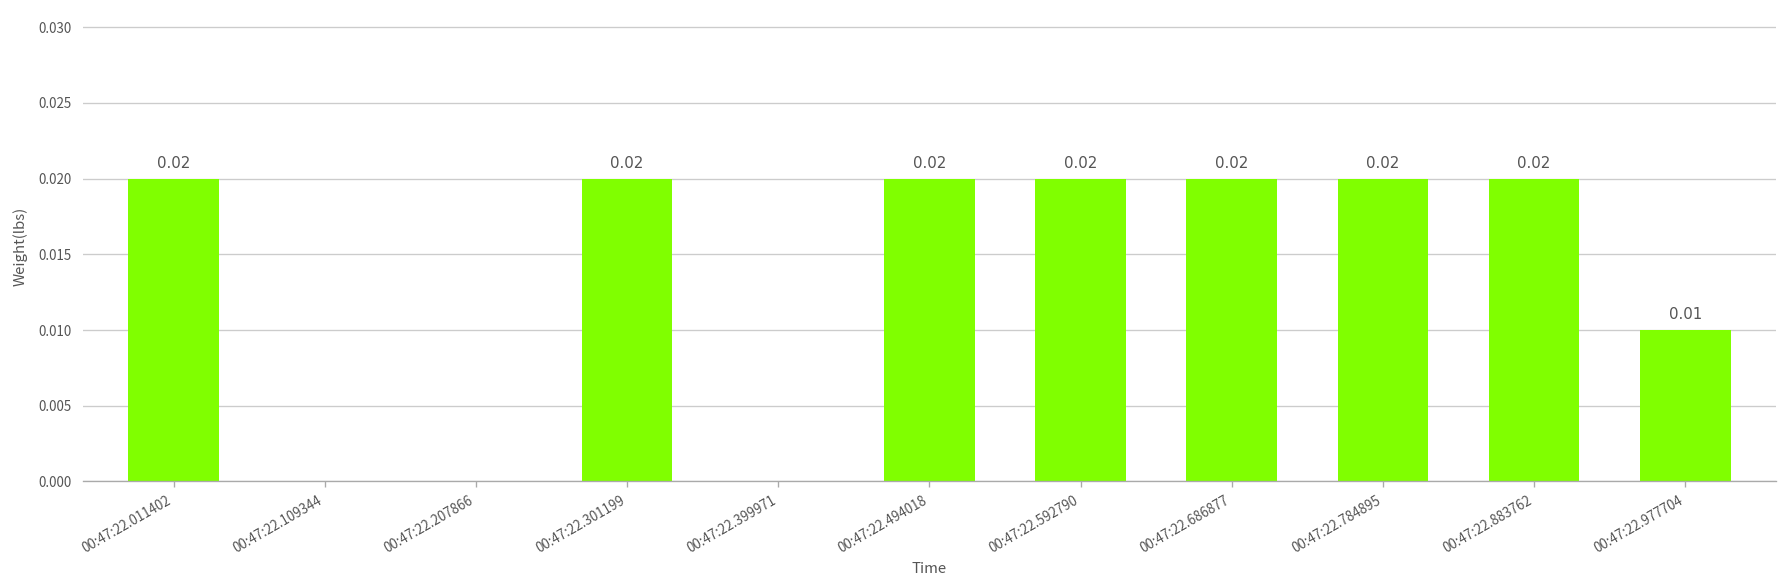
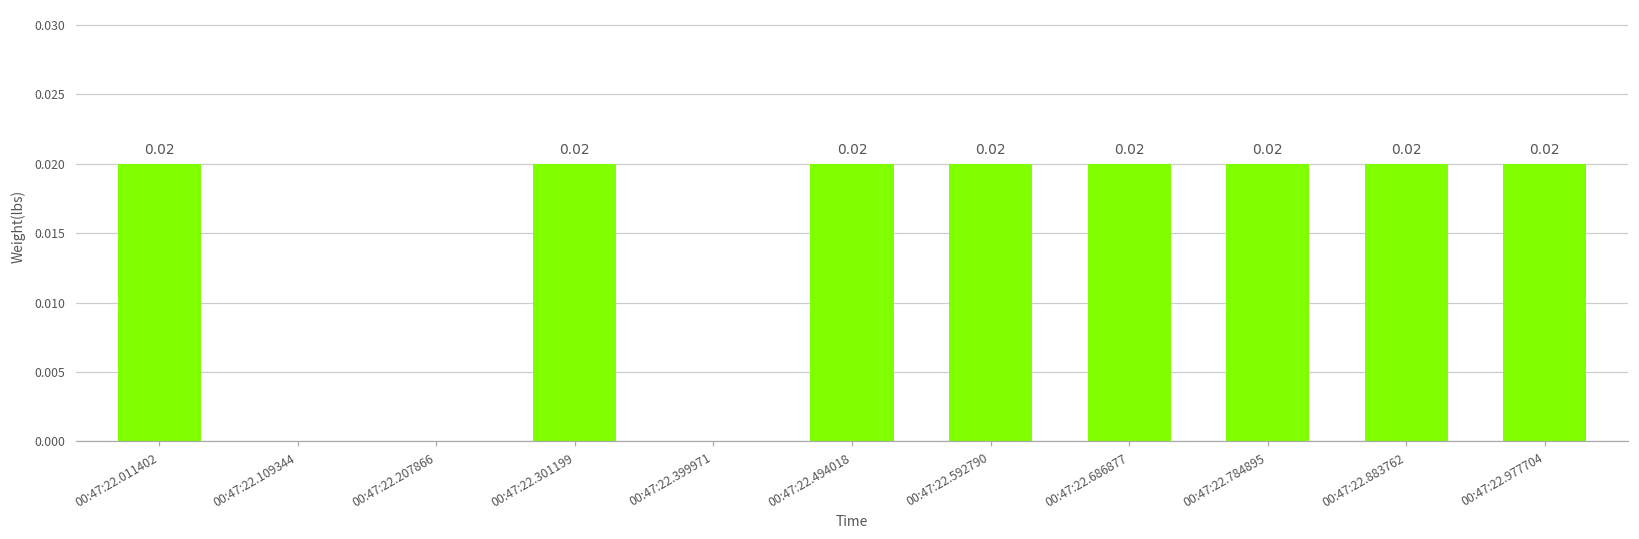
  {
    "00:47:22.011402": 0.02,
    "00:47:22.301199": 0.02,
    "00:47:22.494018": 0.02,
    "00:47:22.592790": 0.02,
    "00:47:22.686877": 0.02,
    "00:47:22.784895": 0.02,
    "00:47:22.883762": 0.02,
-   "00:47:22.977704": 0.01
+   "00:47:22.977704": 0.02
  }
